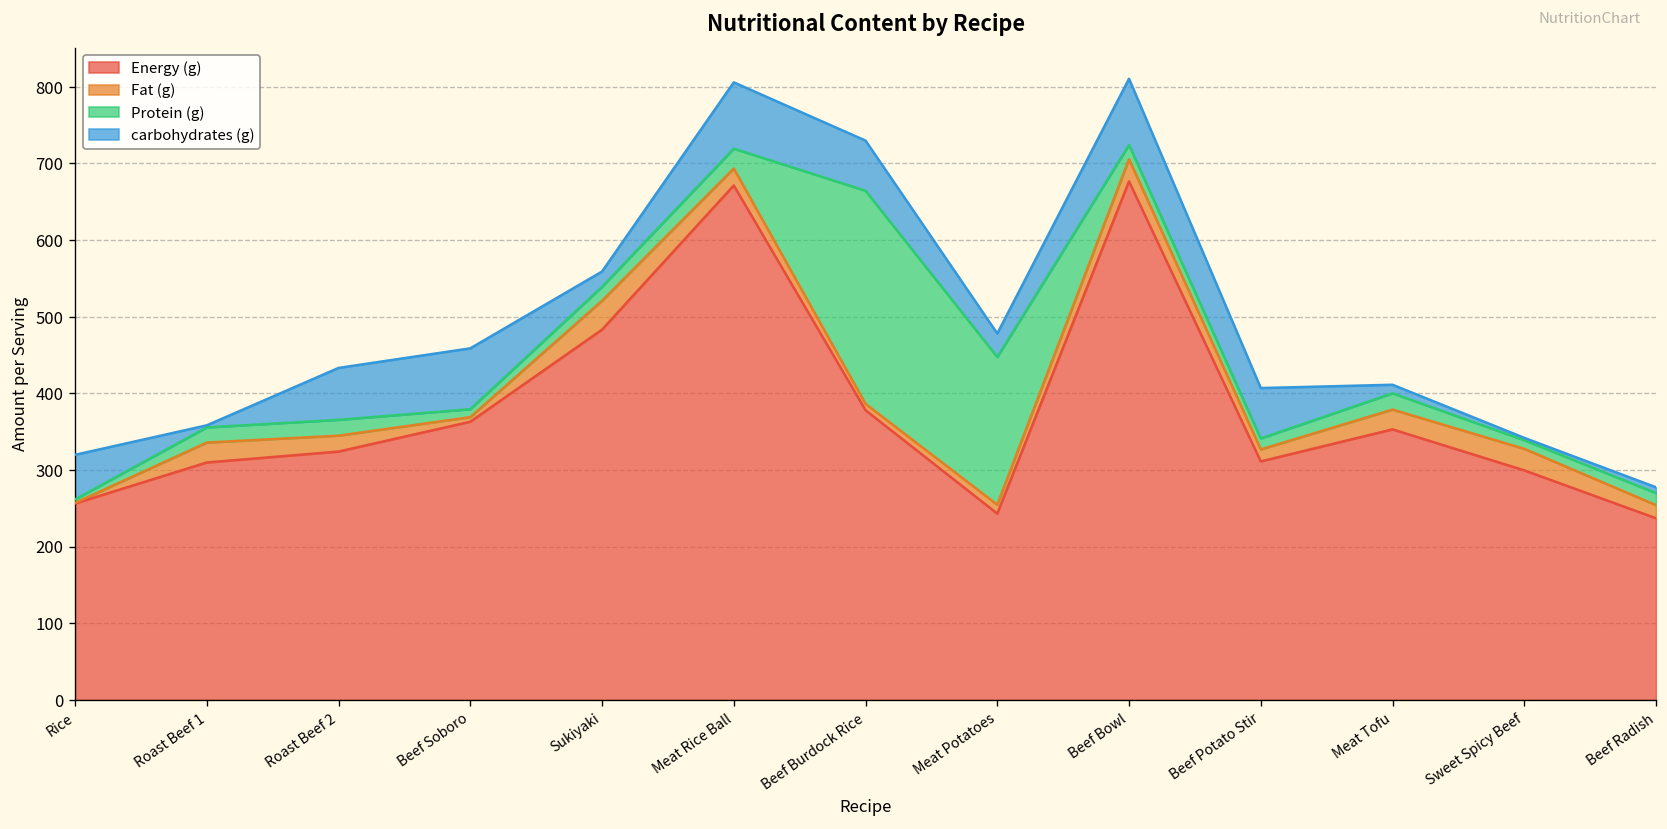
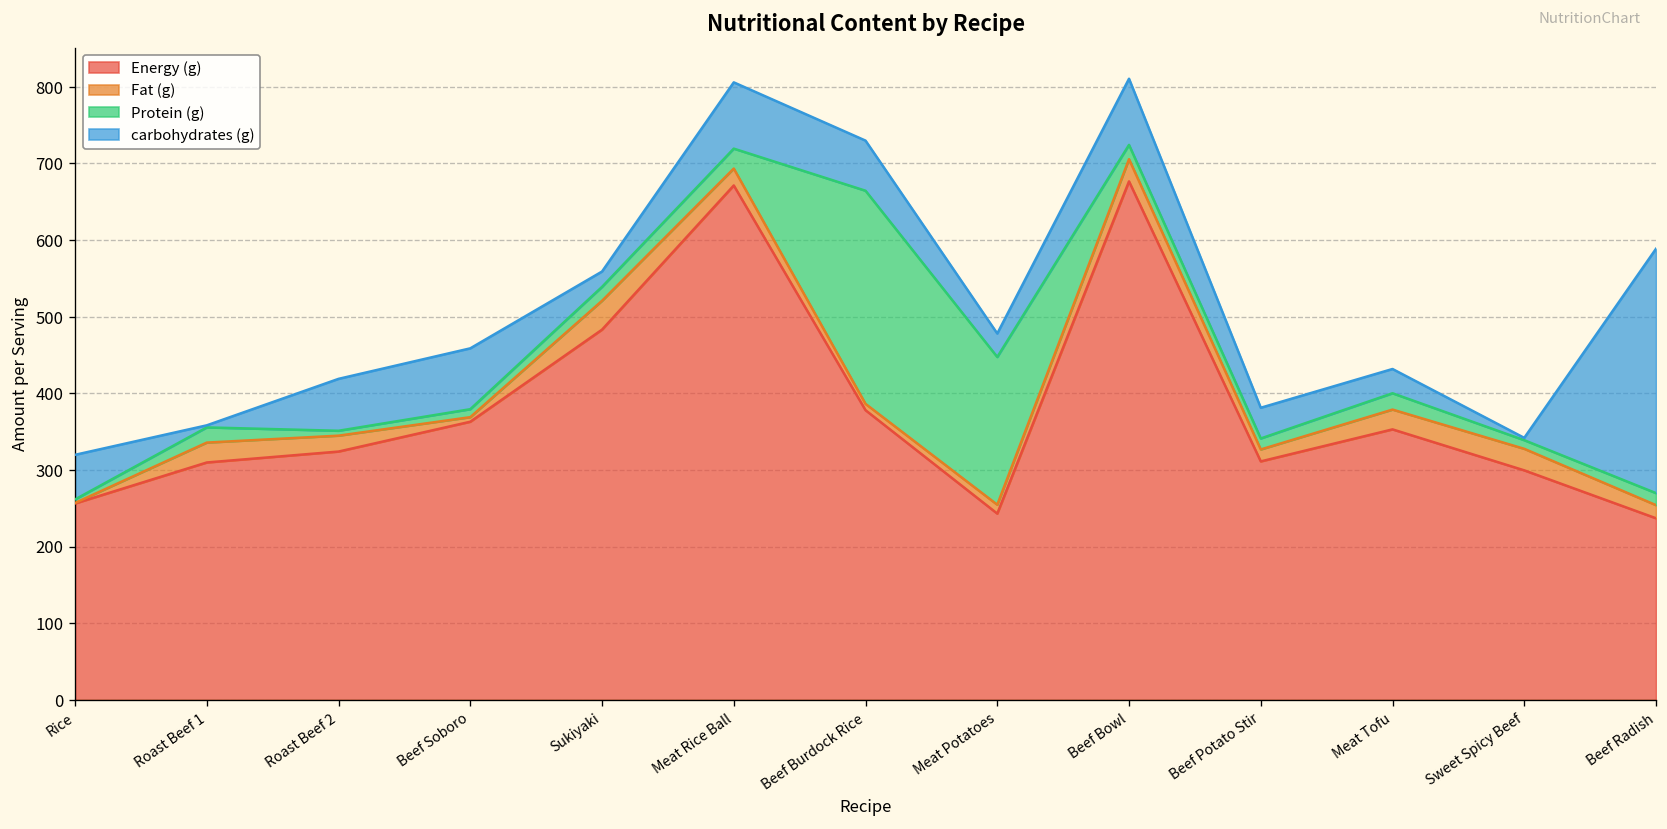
  {
    "Protein (g)": {
      "Rice": 0,
-     "Roast Beef 2": 20,
+     "Roast Beef 2": 10,
      "Beef Soboro": 10,
      "Sukiyaki": 20,
      "Meat Rice Ball": 30,
      "Beef Burdock Rice": 280,
      "Meat Potatoes": 190,
      "Beef Bowl": 20,
      "Beef Potato Stir": 10,
      "Meat Tofu": 20,
      "Beef Radish": 20
    },
    "carbohydrates (g)": {
      "Rice": 60,
      "Roast Beef 2": 70,
      "Beef Soboro": 80,
      "Sukiyaki": 20,
      "Meat Rice Ball": 90,
      "Beef Burdock Rice": 70,
      "Meat Potatoes": 30,
      "Beef Bowl": 90,
-     "Beef Potato Stir": 70,
-     "Meat Tofu": 10,
-     "Beef Radish": 10
+     "Beef Potato Stir": 40,
+     "Meat Tofu": 30,
+     "Beef Radish": 320
    }
  }
